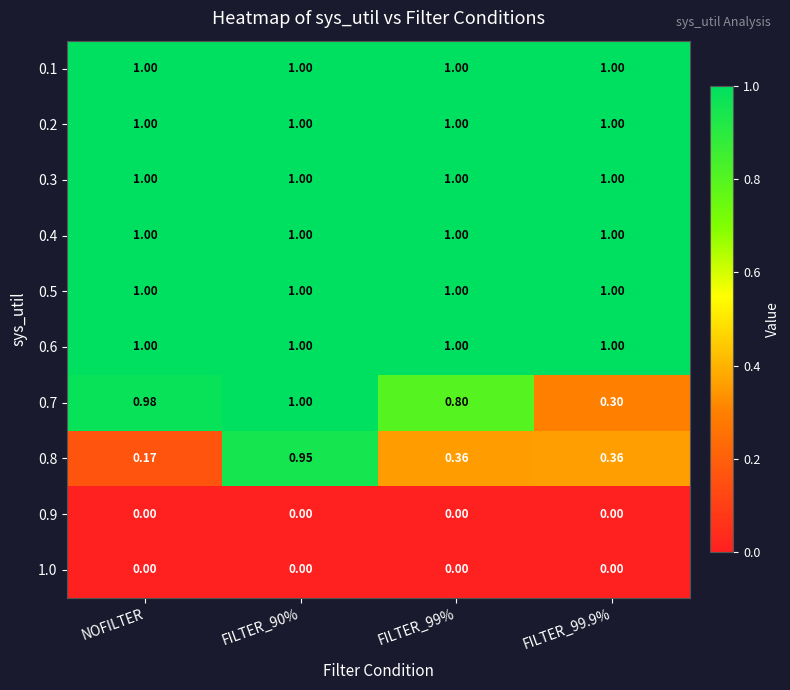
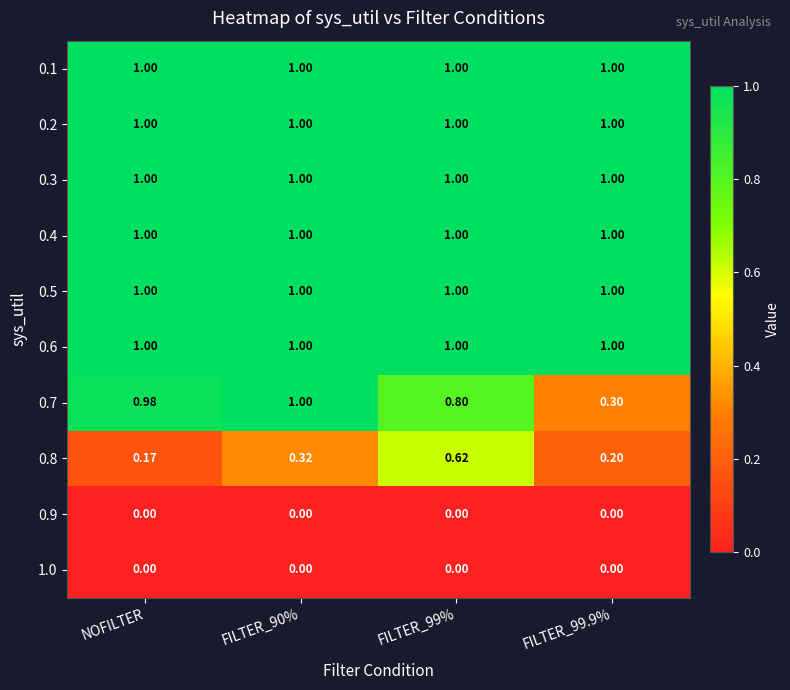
  {
    "0.1": {
      "NOFILTER": 1.00,
      "FILTER_90%": 1.00,
      "FILTER_99%": 1.00,
      "FILTER_99.9%": 1.00
    },
    "0.2": {
      "NOFILTER": 1.00,
      "FILTER_90%": 1.00,
      "FILTER_99%": 1.00,
      "FILTER_99.9%": 1.00
    },
    "0.3": {
      "NOFILTER": 1.00,
      "FILTER_90%": 1.00,
      "FILTER_99%": 1.00,
      "FILTER_99.9%": 1.00
    },
    "0.4": {
      "NOFILTER": 1.00,
      "FILTER_90%": 1.00,
      "FILTER_99%": 1.00,
      "FILTER_99.9%": 1.00
    },
    "0.5": {
      "NOFILTER": 1.00,
      "FILTER_90%": 1.00,
      "FILTER_99%": 1.00,
      "FILTER_99.9%": 1.00
    },
    "0.6": {
      "NOFILTER": 1.00,
      "FILTER_90%": 1.00,
      "FILTER_99%": 1.00,
      "FILTER_99.9%": 1.00
    },
    "0.7": {
      "NOFILTER": 0.98,
      "FILTER_90%": 1.00,
      "FILTER_99%": 0.80,
      "FILTER_99.9%": 0.30
    },
    "0.8": {
      "NOFILTER": 0.17,
-     "FILTER_90%": 0.95,
-     "FILTER_99%": 0.36,
-     "FILTER_99.9%": 0.36
+     "FILTER_90%": 0.32,
+     "FILTER_99%": 0.62,
+     "FILTER_99.9%": 0.20
    },
    "0.9": {
      "NOFILTER": 0.00,
      "FILTER_90%": 0.00,
      "FILTER_99%": 0.00,
      "FILTER_99.9%": 0.00
    },
    "1.0": {
      "NOFILTER": 0.00,
      "FILTER_90%": 0.00,
      "FILTER_99%": 0.00,
      "FILTER_99.9%": 0.00
    }
  }
